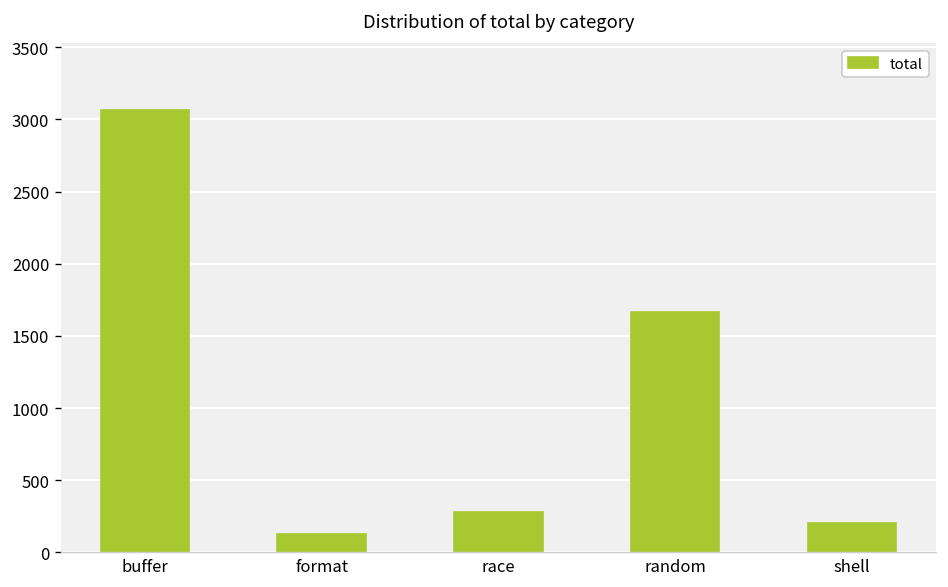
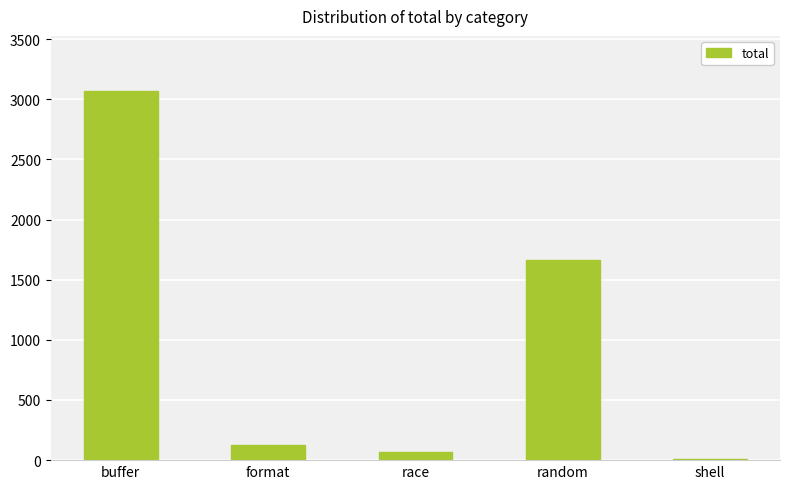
  {
    "buffer": 3070,
    "format": 130,
-   "race": 280,
+   "race": 70,
    "random": 1670,
-   "shell": 210
+   "shell": 10
  }
